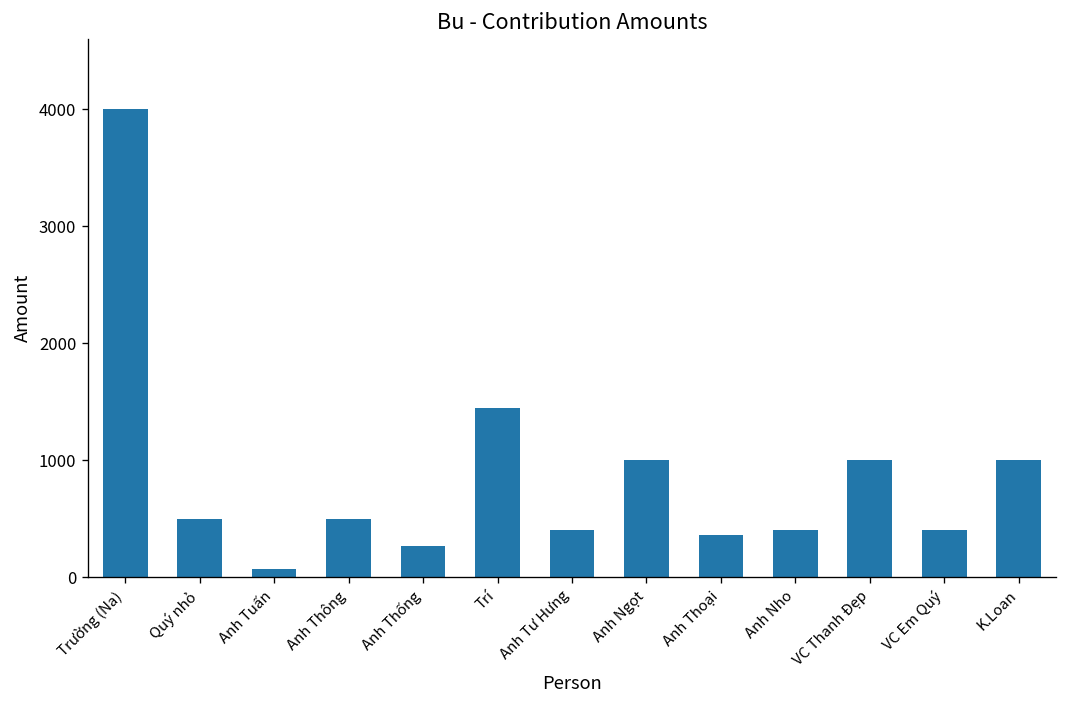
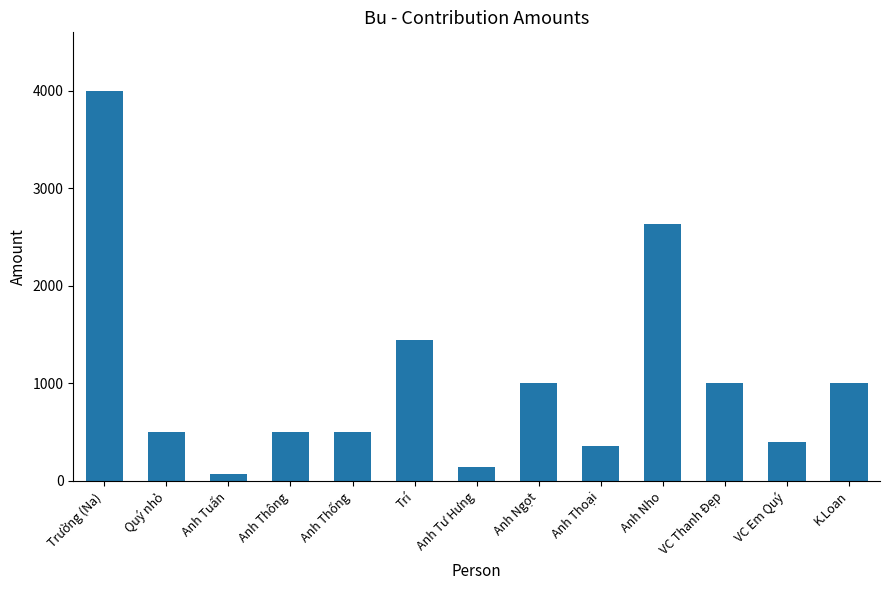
  {
    "Trường (Na)": 4000,
    "Quý nhỏ": 500,
    "Anh Tuấn": 100,
    "Anh Thông": 500,
-   "Anh Thống": 300,
+   "Anh Thống": 500,
    "Trí": 1400,
-   "Anh Tư Hưng": 400,
+   "Anh Tư Hưng": 100,
    "Anh Ngọt": 1000,
    "Anh Thoại": 400,
-   "Anh Nho": 400,
+   "Anh Nho": 2600,
    "VC Thanh Đẹp": 1000,
    "VC Em Quý": 400,
    "K.Loan": 1000
  }
